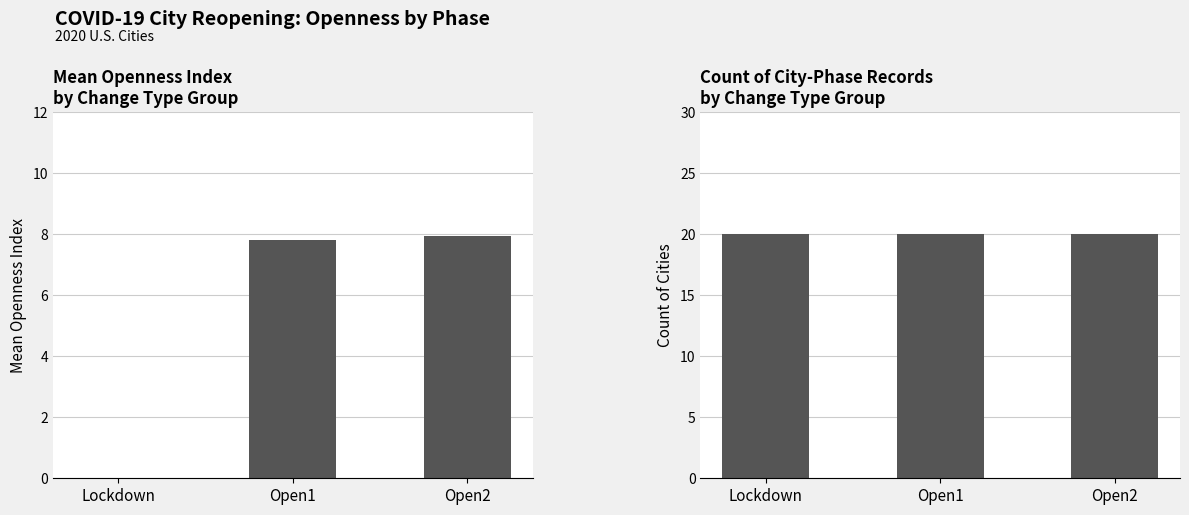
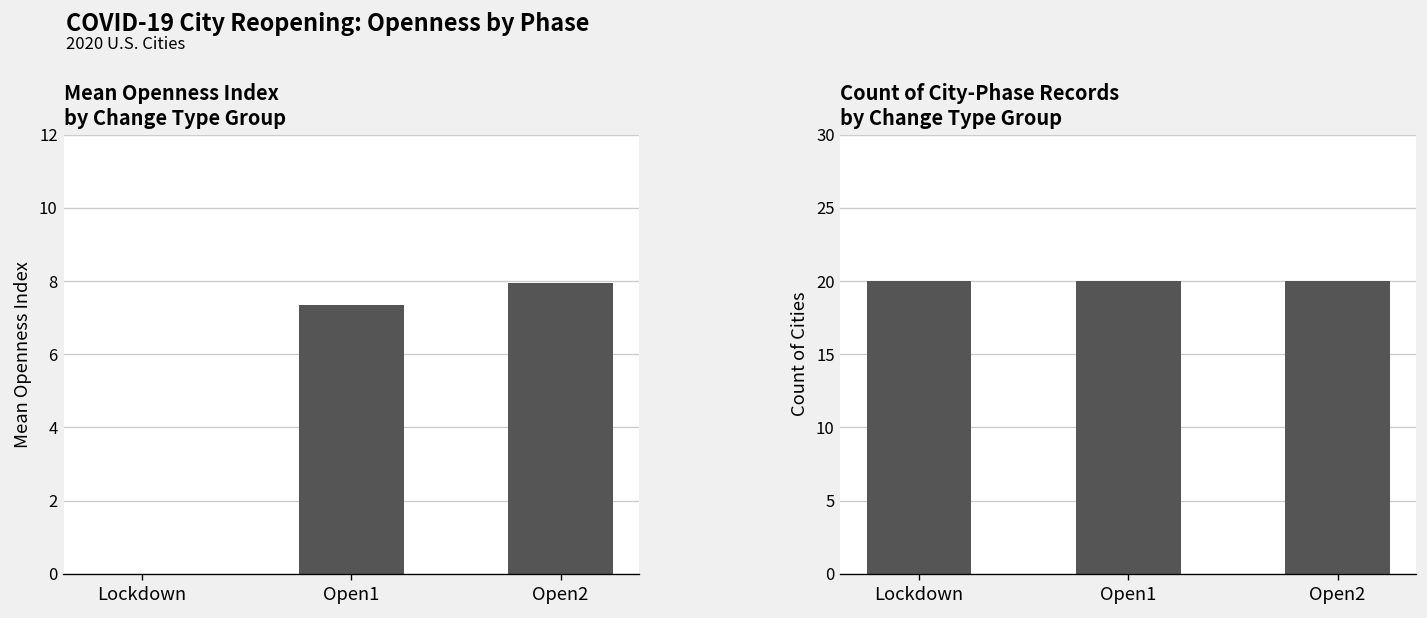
  {
    "Mean Openness Index by Change Type Group": {
      "Lockdown": 0.0,
-     "Open1": 7.8,
+     "Open1": 7.4,
      "Open2": 8.0
    },
    "Count of City-Phase Records by Change Type Group": {
      "Lockdown": 20.0,
      "Open1": 20.0,
      "Open2": 20.0
    }
  }
